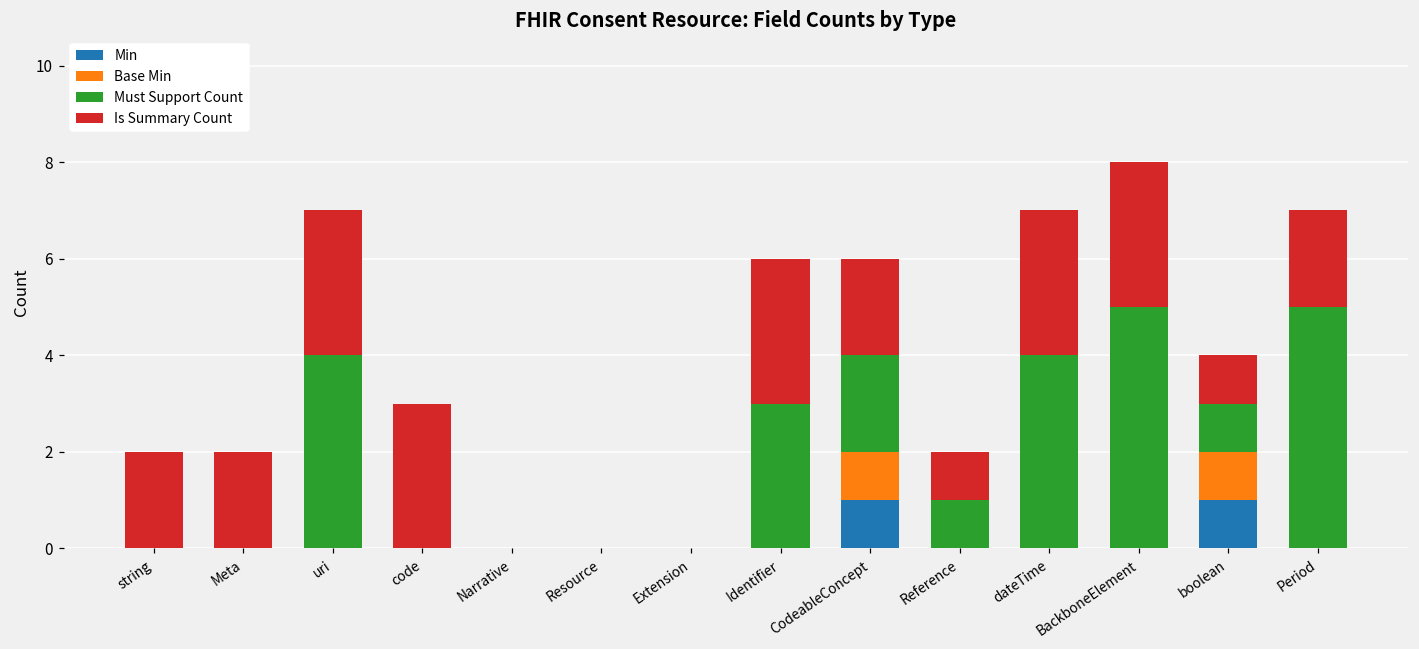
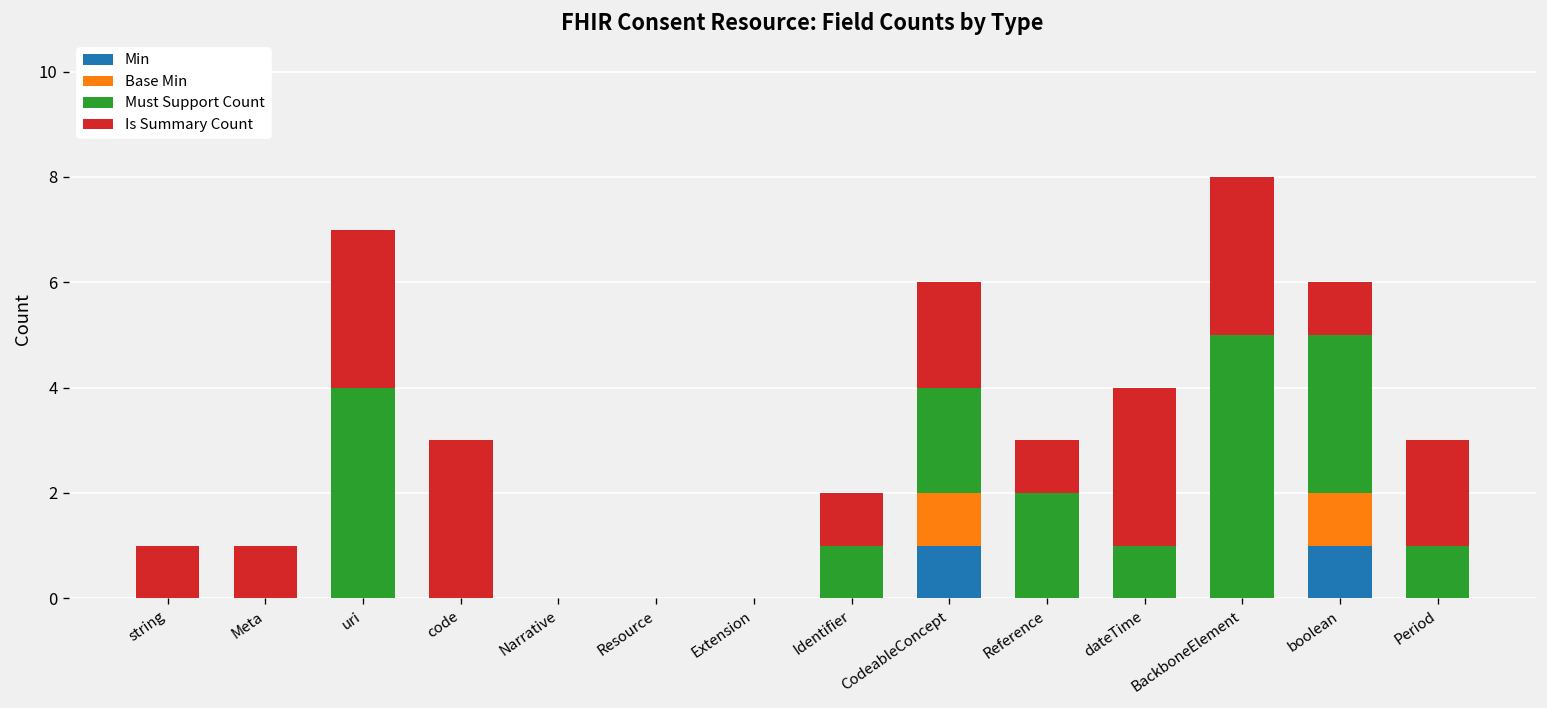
  {
    "Min": {
      "string": 0,
      "Meta": 0,
      "uri": 0,
      "code": 0,
      "Narrative": 0,
      "Resource": 0,
      "Extension": 0,
      "Identifier": 0,
      "CodeableConcept": 1,
      "Reference": 0,
      "dateTime": 0,
      "BackboneElement": 0,
      "boolean": 1,
      "Period": 0
    },
    "Must Support Count": {
-     "Identifier": 3,
-     "Reference": 1,
-     "dateTime": 4,
-     "boolean": 1,
-     "Period": 5
+     "Identifier": 1,
+     "Reference": 2,
+     "dateTime": 1,
+     "boolean": 3,
+     "Period": 1
    },
    "Is Summary Count": {
-     "string": 2,
-     "Meta": 2,
+     "string": 1,
+     "Meta": 1,
      "uri": 3,
      "code": 3,
      "Narrative": 0,
      "Resource": 0,
      "Extension": 0,
-     "Identifier": 3,
+     "Identifier": 1,
      "CodeableConcept": 2,
      "Reference": 1,
      "dateTime": 3,
      "BackboneElement": 3,
      "boolean": 1,
      "Period": 2
    }
  }
